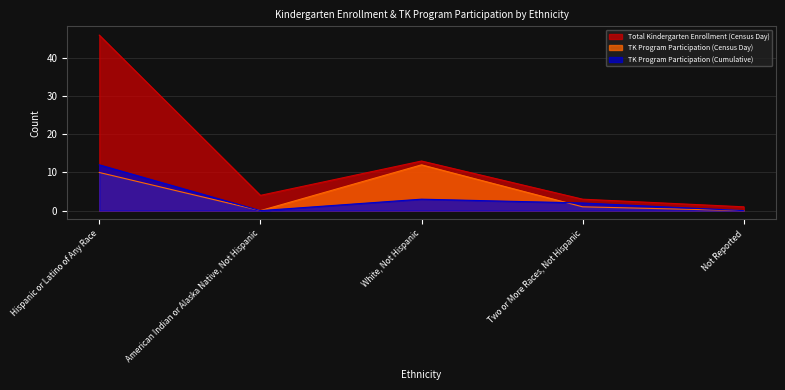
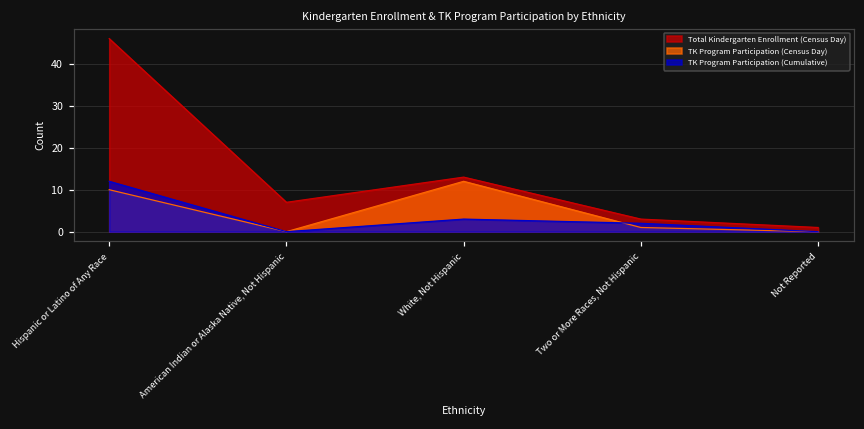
  {
    "Total Kindergarten Enrollment (Census Day)": {
      "Hispanic or Latino of Any Race": 46,
-     "American Indian or Alaska Native, Not Hispanic": 4,
+     "American Indian or Alaska Native, Not Hispanic": 7,
      "White, Not Hispanic": 13,
      "Two or More Races, Not Hispanic": 3,
      "Not Reported": 1
    },
    "TK Program Participation (Census Day)": {
      "Hispanic or Latino of Any Race": 10,
      "White, Not Hispanic": 12,
      "Two or More Races, Not Hispanic": 1
    },
    "TK Program Participation (Cumulative)": {
      "Hispanic or Latino of Any Race": 12,
      "White, Not Hispanic": 3,
      "Two or More Races, Not Hispanic": 2
    }
  }
